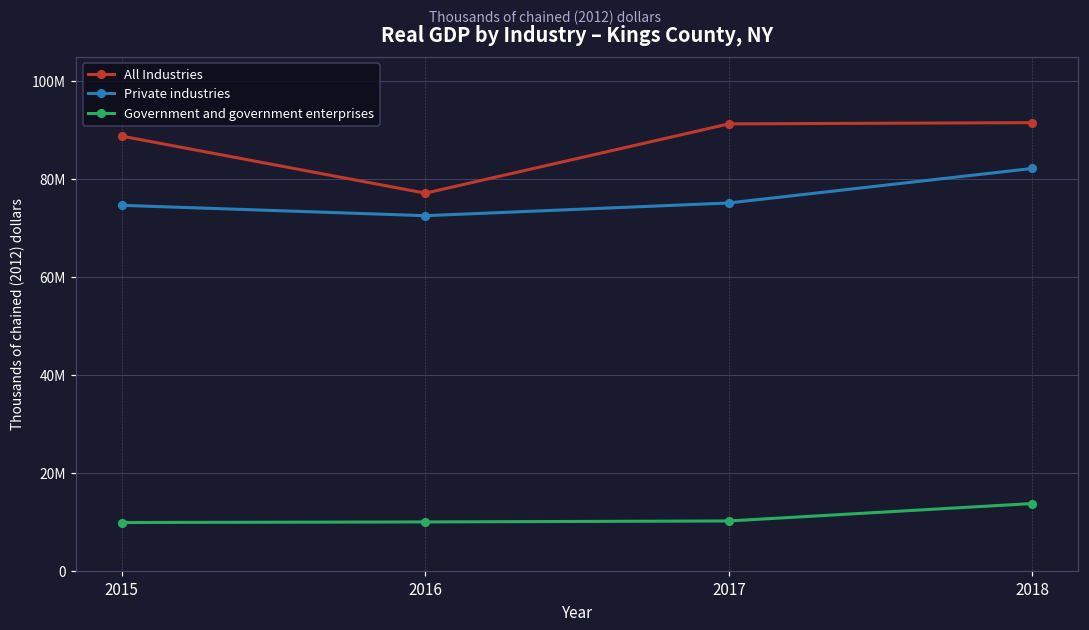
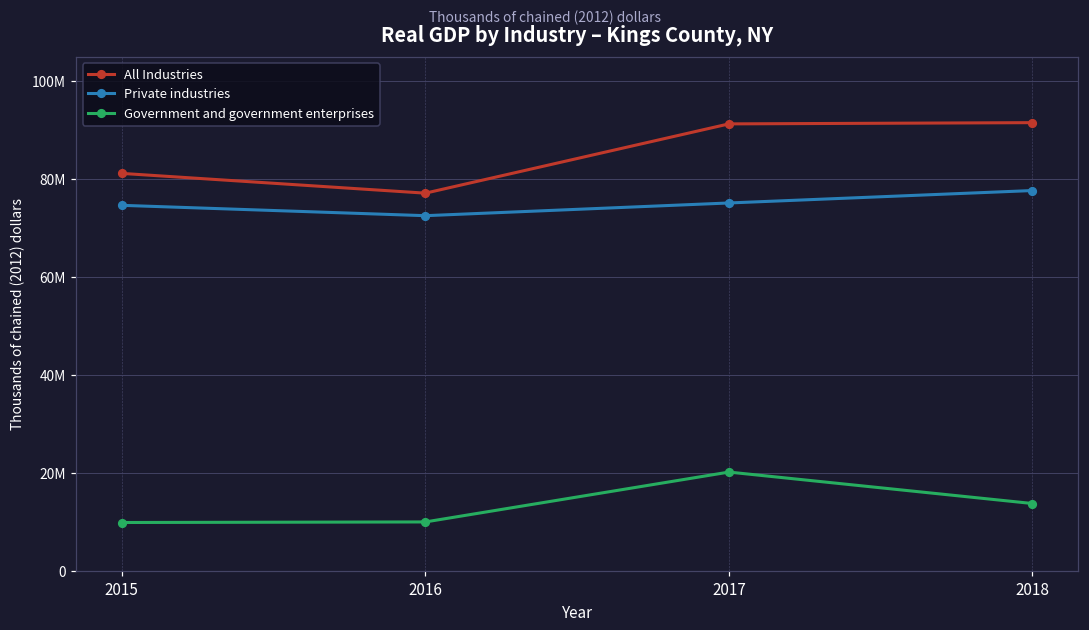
  {
    "All Industries": {
-     "2015": 89000000,
+     "2015": 81000000,
      "2016": 77000000,
      "2017": 91000000,
      "2018": 92000000
    },
    "Private industries": {
      "2015": 75000000,
      "2016": 73000000,
      "2017": 75000000,
-     "2018": 82000000
+     "2018": 78000000
    },
    "Government and government enterprises": {
      "2015": 10000000,
      "2016": 10000000,
-     "2017": 10000000,
+     "2017": 20000000,
      "2018": 14000000
    }
  }
